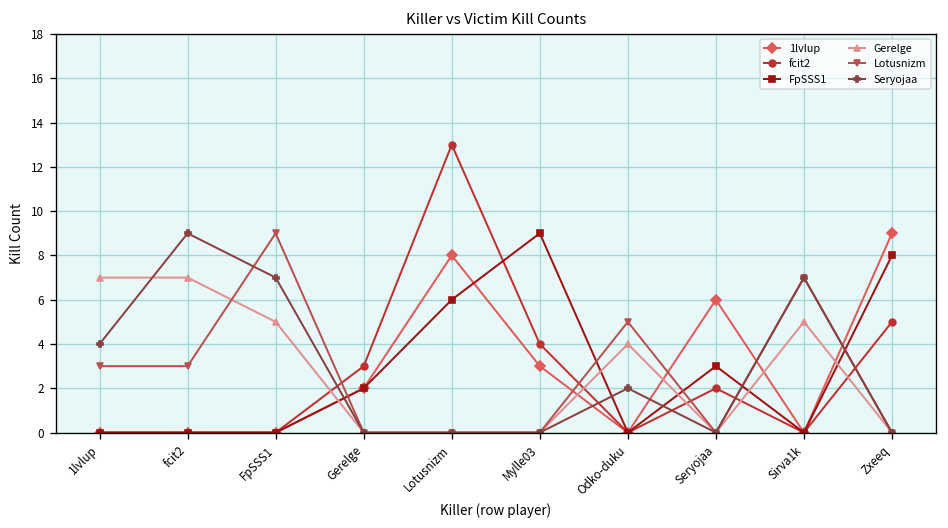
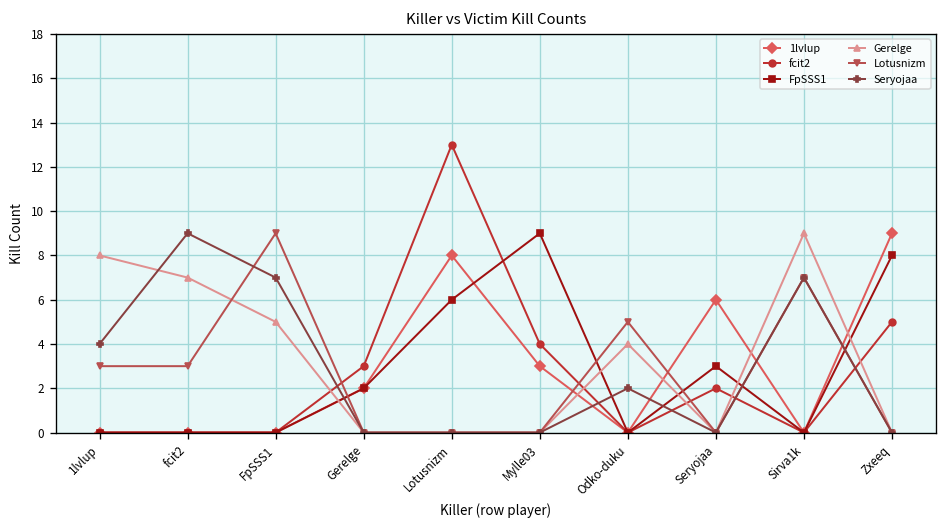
  {
    "Gerelge": {
-     "1lvlup": 7,
+     "1lvlup": 8,
      "fcit2": 7,
      "FpSSS1": 5,
      "Odko-duku": 4,
-     "Sirva1k": 5
+     "Sirva1k": 9
    }
  }
